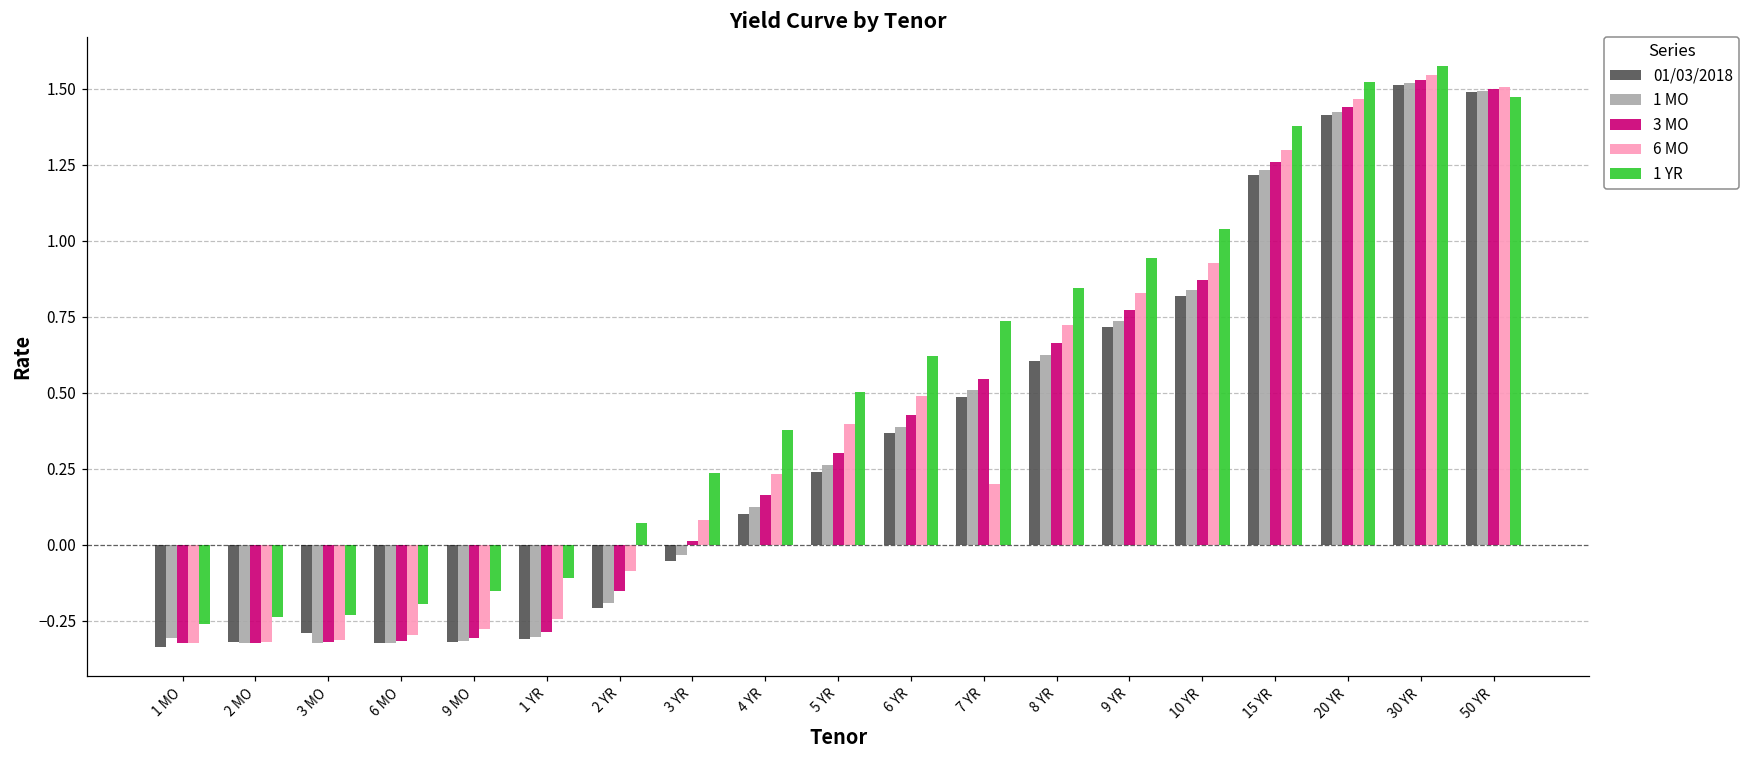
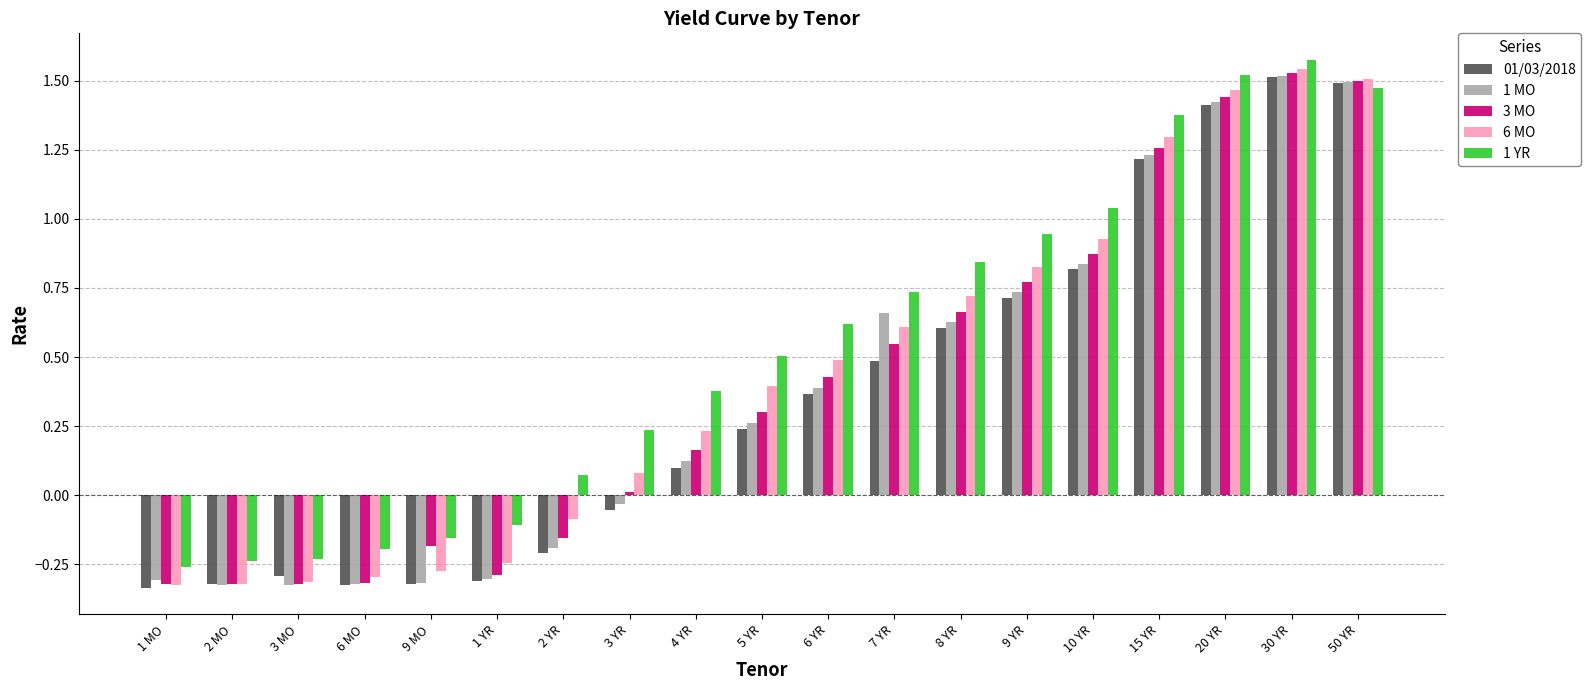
  {
    "01/03/2018": {
      "1 MO": -0.34,
      "2 MO": -0.32,
      "3 MO": -0.29,
      "6 MO": -0.32,
      "9 MO": -0.32,
      "1 YR": -0.31,
      "2 YR": -0.21,
      "3 YR": -0.06,
      "4 YR": 0.10,
      "5 YR": 0.24,
      "6 YR": 0.37,
      "7 YR": 0.49,
      "8 YR": 0.60,
      "9 YR": 0.72,
      "10 YR": 0.82,
      "15 YR": 1.22,
      "20 YR": 1.41,
      "30 YR": 1.51,
      "50 YR": 1.49
    },
    "1 MO": {
      "1 MO": -0.31,
      "2 MO": -0.32,
      "3 MO": -0.32,
      "6 MO": -0.32,
      "9 MO": -0.32,
      "1 YR": -0.30,
      "2 YR": -0.19,
      "3 YR": -0.03,
      "4 YR": 0.12,
      "5 YR": 0.26,
      "6 YR": 0.39,
-     "7 YR": 0.51,
+     "7 YR": 0.66,
      "8 YR": 0.63,
      "9 YR": 0.73,
      "10 YR": 0.84,
      "15 YR": 1.23,
      "20 YR": 1.42,
      "30 YR": 1.52,
      "50 YR": 1.49
    },
    "3 MO": {
      "1 MO": -0.32,
      "2 MO": -0.32,
      "3 MO": -0.32,
      "6 MO": -0.32,
-     "9 MO": -0.31,
+     "9 MO": -0.19,
      "1 YR": -0.29,
      "2 YR": -0.15,
      "3 YR": 0.01,
      "4 YR": 0.17,
      "5 YR": 0.30,
      "6 YR": 0.43,
      "7 YR": 0.55,
      "8 YR": 0.66,
      "9 YR": 0.77,
      "10 YR": 0.87,
      "15 YR": 1.26,
      "20 YR": 1.44,
      "30 YR": 1.53,
      "50 YR": 1.50
    },
    "6 MO": {
      "1 MO": -0.32,
      "2 MO": -0.32,
      "3 MO": -0.31,
      "6 MO": -0.30,
      "9 MO": -0.28,
      "1 YR": -0.25,
      "2 YR": -0.09,
      "3 YR": 0.08,
      "4 YR": 0.23,
      "5 YR": 0.40,
      "6 YR": 0.49,
-     "7 YR": 0.20,
+     "7 YR": 0.61,
      "8 YR": 0.72,
      "9 YR": 0.83,
      "10 YR": 0.93,
      "15 YR": 1.30,
      "20 YR": 1.47,
      "30 YR": 1.54,
      "50 YR": 1.51
    },
    "1 YR": {
      "1 MO": -0.26,
      "2 MO": -0.24,
      "3 MO": -0.23,
      "6 MO": -0.19,
      "9 MO": -0.15,
      "1 YR": -0.11,
      "2 YR": 0.07,
      "3 YR": 0.24,
      "4 YR": 0.38,
      "5 YR": 0.50,
      "6 YR": 0.62,
      "7 YR": 0.74,
      "8 YR": 0.84,
      "9 YR": 0.94,
      "10 YR": 1.04,
      "15 YR": 1.38,
      "20 YR": 1.52,
      "30 YR": 1.58,
      "50 YR": 1.47
    }
  }
